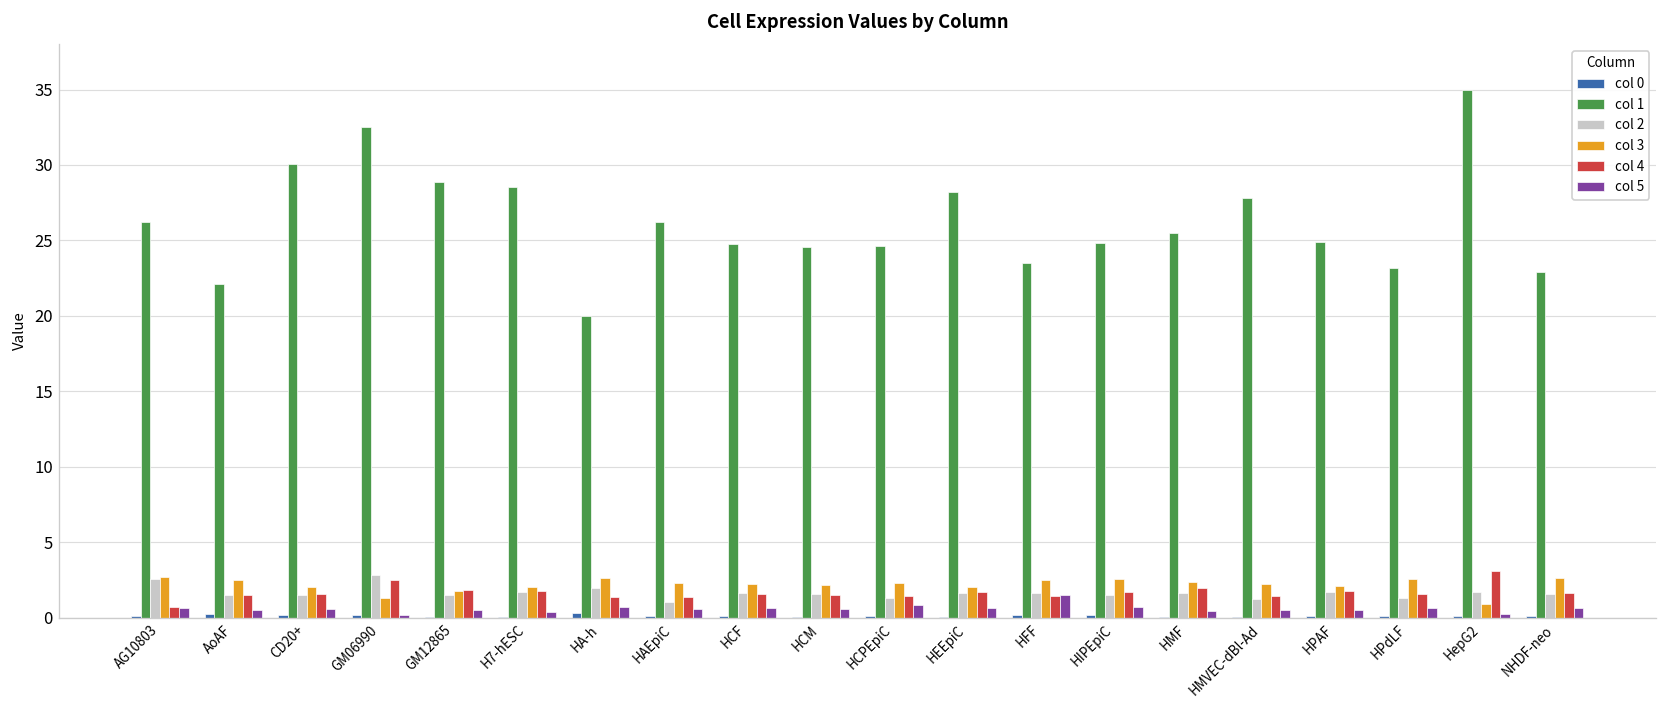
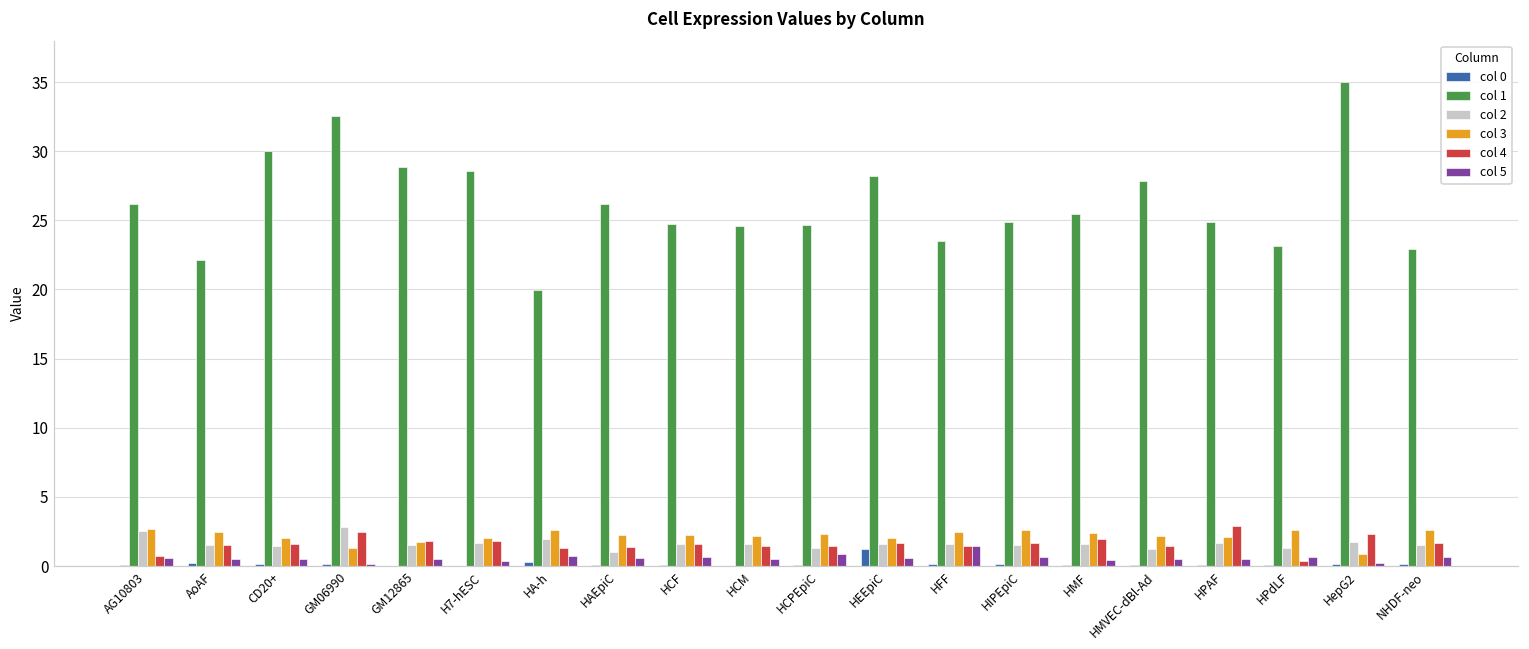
  {
    "col 0": {
      "AoAF": 0.2,
      "HA-h": 0.3,
-     "HEEpiC": 0.1
+     "HEEpiC": 1.2
    },
    "col 1": {
      "AG10803": 26.2,
      "AoAF": 22.1,
      "CD20+": 30.0,
      "GM06990": 32.5,
      "GM12865": 28.8,
      "H7-hESC": 28.6,
      "HA-h": 20.0,
      "HAEpiC": 26.2,
      "HCF": 24.7,
      "HCM": 24.6,
      "HCPEpiC": 24.7,
      "HEEpiC": 28.2,
      "HFF": 23.5,
      "HIPEpiC": 24.9,
      "HMF": 25.5,
      "HMVEC-dBl-Ad": 27.8,
      "HPAF": 24.9,
      "HPdLF": 23.2,
      "HepG2": 35.0,
      "NHDF-neo": 22.9
    },
    "col 2": {
      "AG10803": 2.5,
      "AoAF": 1.5,
      "CD20+": 1.5,
      "GM06990": 2.8,
      "GM12865": 1.5,
      "H7-hESC": 1.7,
      "HA-h": 1.9,
      "HAEpiC": 1.0,
      "HCF": 1.6,
      "HCM": 1.6,
      "HCPEpiC": 1.3,
      "HEEpiC": 1.6,
      "HFF": 1.6,
      "HIPEpiC": 1.5,
      "HMF": 1.6,
      "HMVEC-dBl-Ad": 1.2,
      "HPAF": 1.7,
      "HPdLF": 1.3,
      "HepG2": 1.7,
      "NHDF-neo": 1.5
    },
    "col 3": {
      "AG10803": 2.7,
      "AoAF": 2.5,
      "CD20+": 2.0,
      "GM06990": 1.3,
      "GM12865": 1.8,
      "H7-hESC": 2.0,
      "HA-h": 2.6,
      "HAEpiC": 2.3,
      "HCF": 2.2,
      "HCM": 2.2,
      "HCPEpiC": 2.3,
      "HEEpiC": 2.0,
      "HFF": 2.5,
      "HIPEpiC": 2.6,
      "HMF": 2.4,
      "HMVEC-dBl-Ad": 2.2,
      "HPAF": 2.1,
      "HPdLF": 2.6,
      "HepG2": 0.9,
      "NHDF-neo": 2.6
    },
    "col 4": {
      "AG10803": 0.7,
      "AoAF": 1.5,
      "CD20+": 1.6,
      "GM06990": 2.5,
      "GM12865": 1.8,
      "H7-hESC": 1.8,
      "HA-h": 1.3,
      "HAEpiC": 1.4,
      "HCF": 1.6,
      "HCM": 1.5,
      "HCPEpiC": 1.5,
      "HEEpiC": 1.7,
      "HFF": 1.4,
      "HIPEpiC": 1.7,
      "HMF": 1.9,
      "HMVEC-dBl-Ad": 1.4,
-     "HPAF": 1.8,
-     "HPdLF": 1.5,
-     "HepG2": 3.1,
+     "HPAF": 2.9,
+     "HPdLF": 0.4,
+     "HepG2": 2.3,
      "NHDF-neo": 1.6
    },
    "col 5": {
      "AG10803": 0.6,
      "AoAF": 0.5,
      "CD20+": 0.5,
      "GM12865": 0.5,
      "H7-hESC": 0.3,
      "HA-h": 0.7,
      "HAEpiC": 0.6,
      "HCF": 0.6,
      "HCM": 0.5,
      "HCPEpiC": 0.9,
      "HEEpiC": 0.6,
      "HFF": 1.5,
      "HIPEpiC": 0.7,
      "HMF": 0.4,
      "HMVEC-dBl-Ad": 0.5,
      "HPAF": 0.5,
      "HPdLF": 0.7,
      "HepG2": 0.2,
      "NHDF-neo": 0.7
    }
  }
